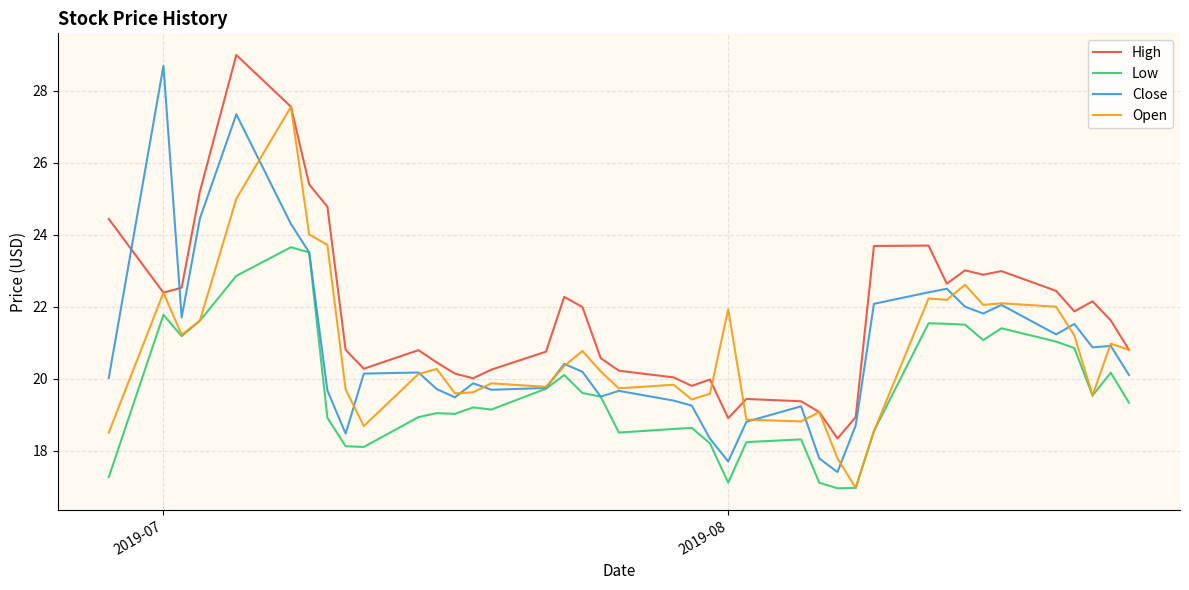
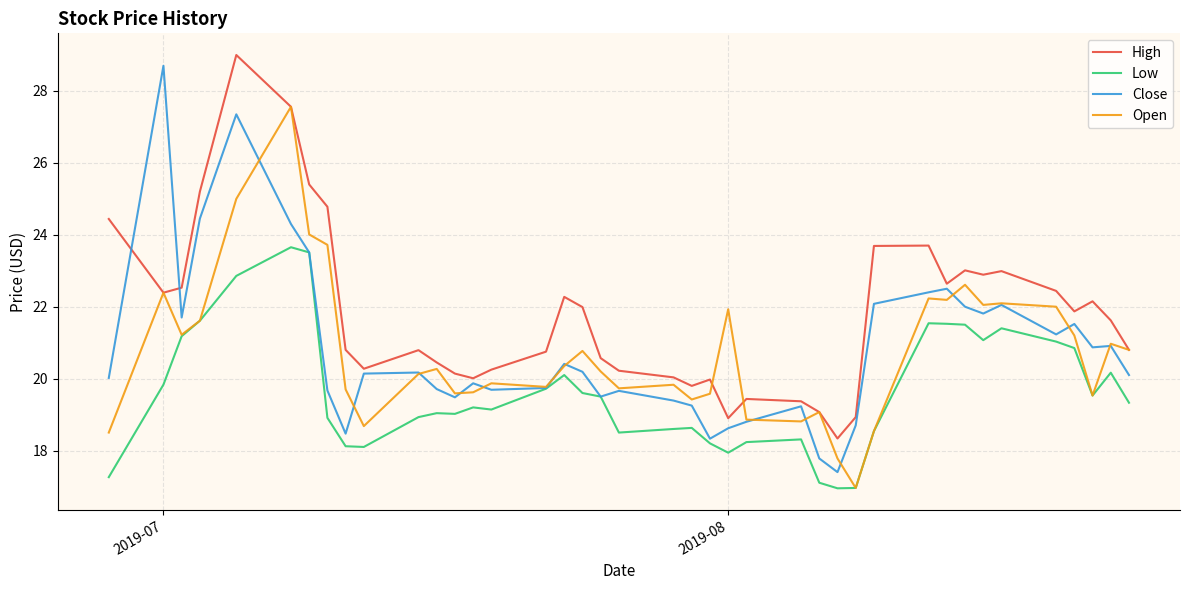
  {
    "High": {
      "2019-08": 18.9
    },
    "Low": {
-     "2019-07": 21.8,
-     "2019-08": 17.1
+     "2019-07": 19.8,
+     "2019-08": 17.9
    },
    "Close": {
      "2019-07": 28.7,
-     "2019-08": 17.7
+     "2019-08": 18.6
    },
    "Open": {
      "2019-08": 21.9
    }
  }
